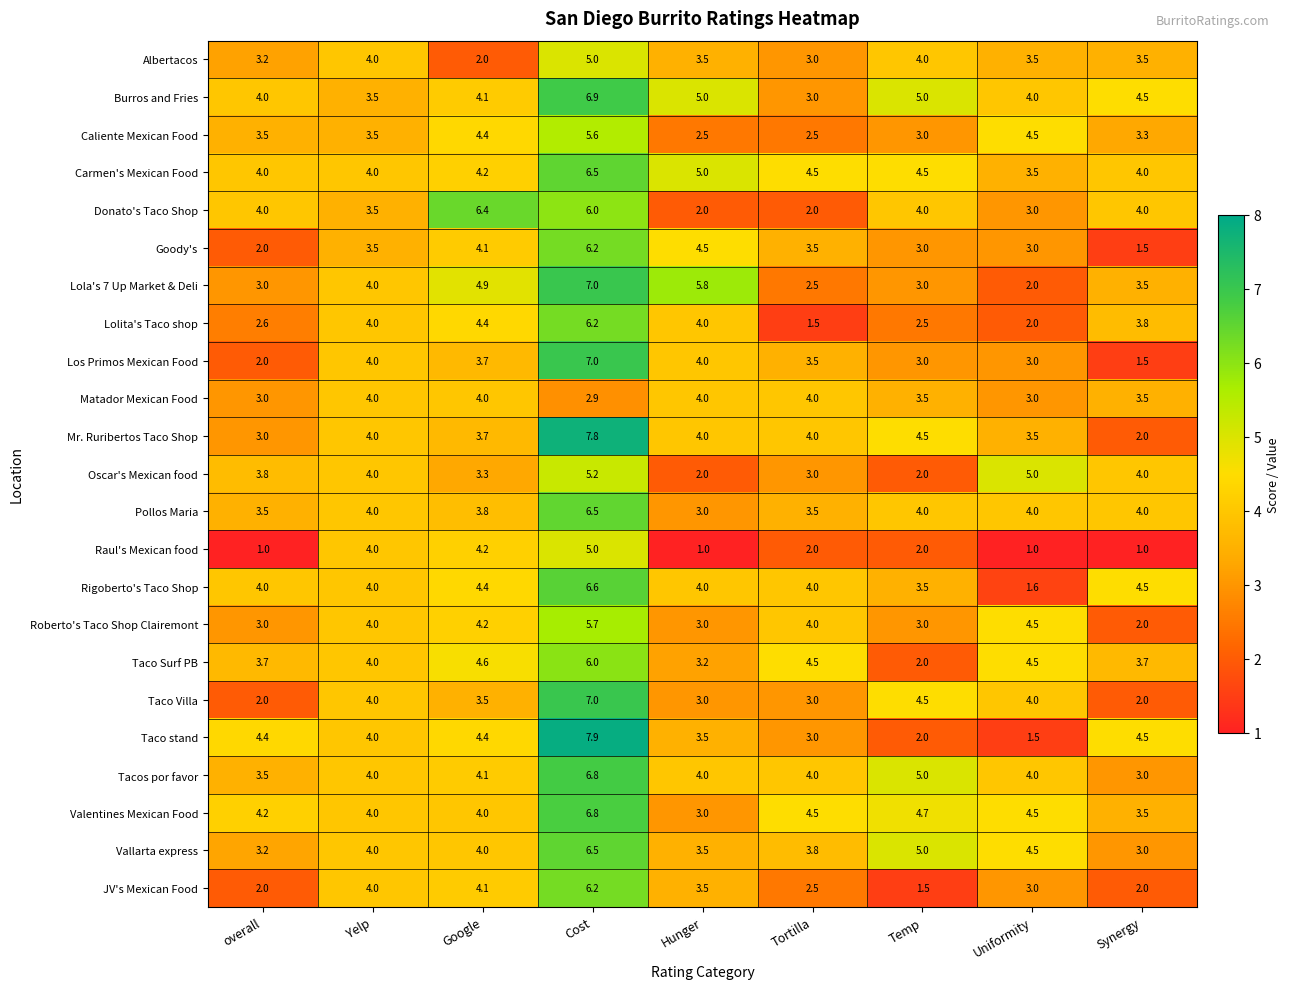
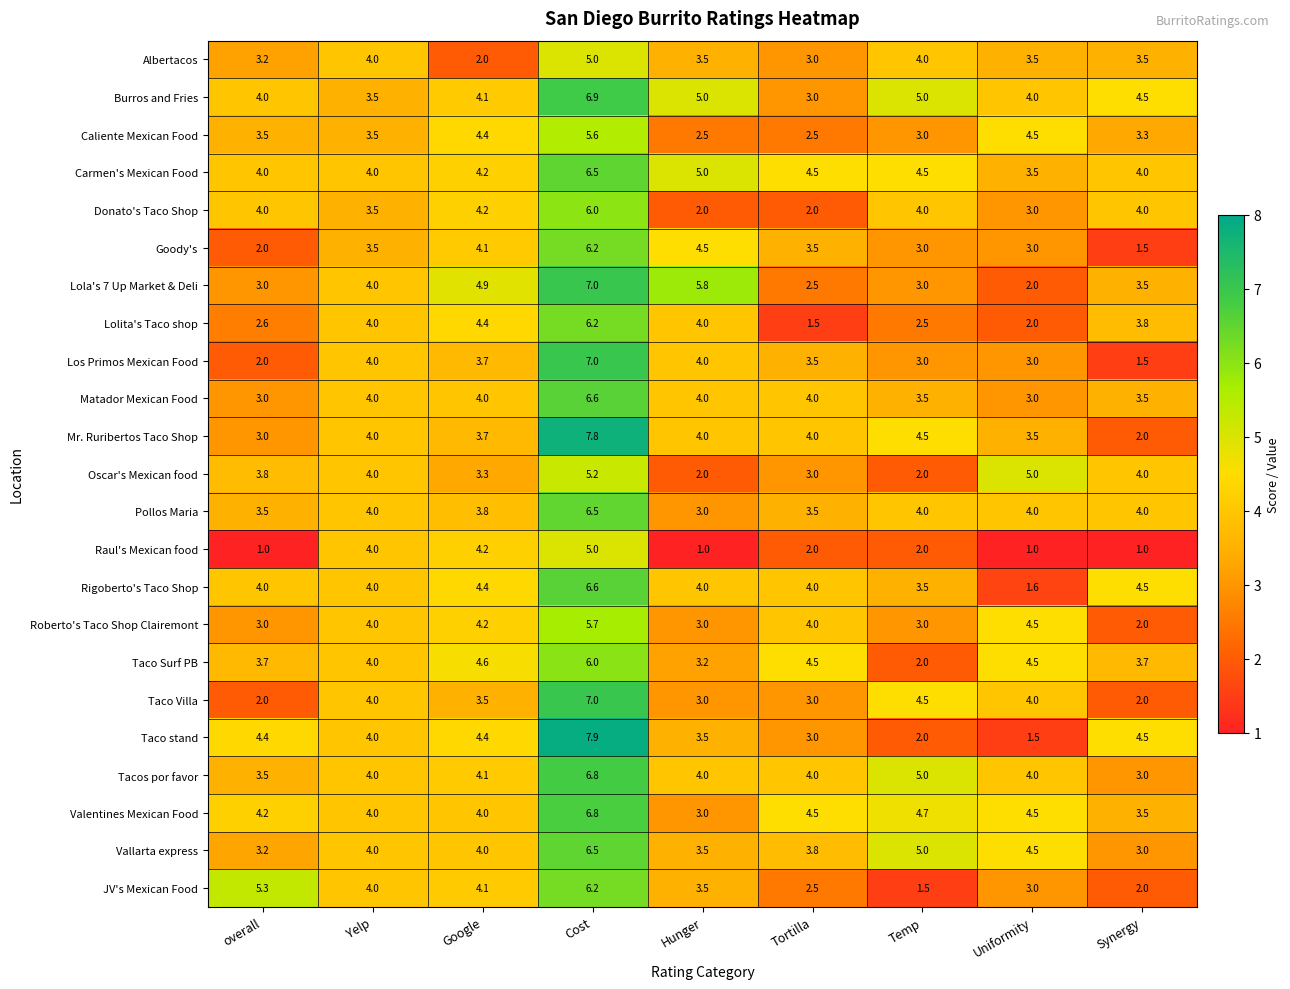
  {
    "Donato's Taco Shop": {
      "overall": 4.0,
      "Yelp": 3.5,
-     "Google": 6.4,
+     "Google": 4.2,
      "Cost": 6.0,
      "Hunger": 2.0,
      "Tortilla": 2.0,
      "Temp": 4.0,
      "Uniformity": 3.0,
      "Synergy": 4.0
    },
    "Matador Mexican Food": {
      "overall": 3.0,
      "Yelp": 4.0,
      "Google": 4.0,
-     "Cost": 2.9,
+     "Cost": 6.6,
      "Hunger": 4.0,
      "Tortilla": 4.0,
      "Temp": 3.5,
      "Uniformity": 3.0,
      "Synergy": 3.5
    },
    "JV's Mexican Food": {
-     "overall": 2.0,
+     "overall": 5.3,
      "Yelp": 4.0,
      "Google": 4.1,
      "Cost": 6.2,
      "Hunger": 3.5,
      "Tortilla": 2.5,
      "Temp": 1.5,
      "Uniformity": 3.0,
      "Synergy": 2.0
    }
  }
